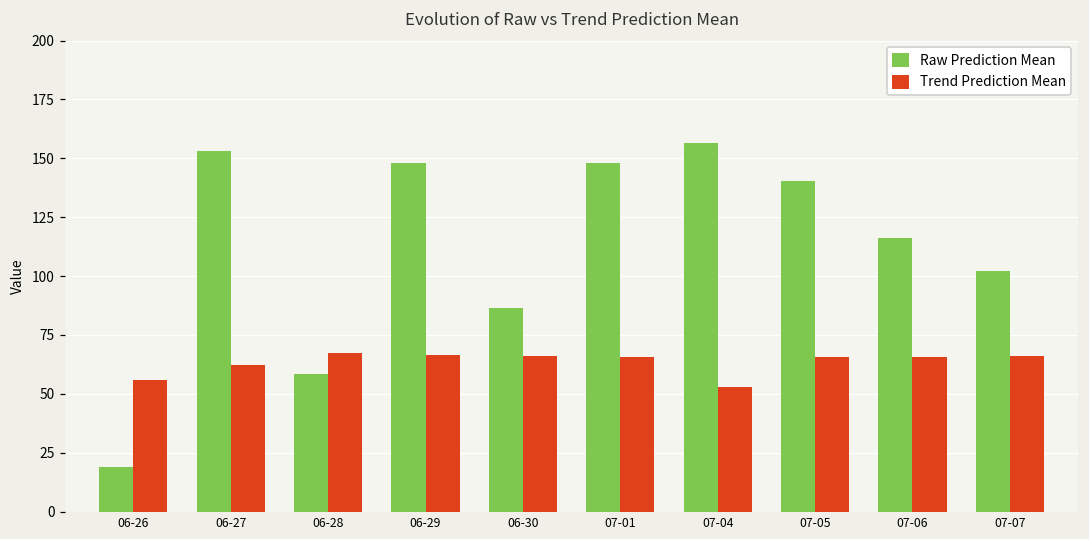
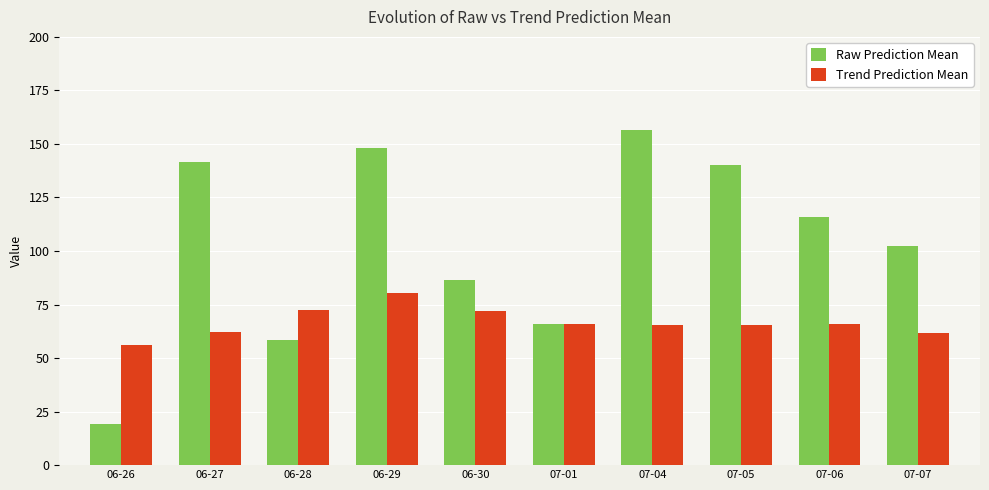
  {
    "Raw Prediction Mean": {
      "06-26": 19,
-     "06-27": 153,
+     "06-27": 142,
      "06-28": 58,
      "06-29": 148,
      "06-30": 86,
-     "07-01": 148,
+     "07-01": 66,
      "07-04": 157,
      "07-05": 140,
      "07-06": 116,
      "07-07": 102
    },
    "Trend Prediction Mean": {
      "06-26": 56,
      "06-27": 62,
-     "06-28": 67,
-     "06-29": 67,
-     "06-30": 66,
+     "06-28": 73,
+     "06-29": 80,
+     "06-30": 72,
      "07-01": 66,
-     "07-04": 53,
+     "07-04": 65,
      "07-05": 66,
      "07-06": 66,
-     "07-07": 66
+     "07-07": 62
    }
  }
